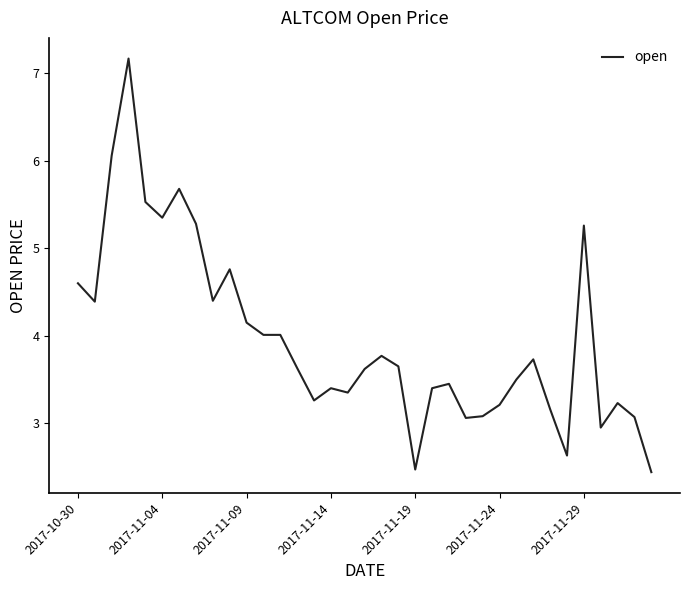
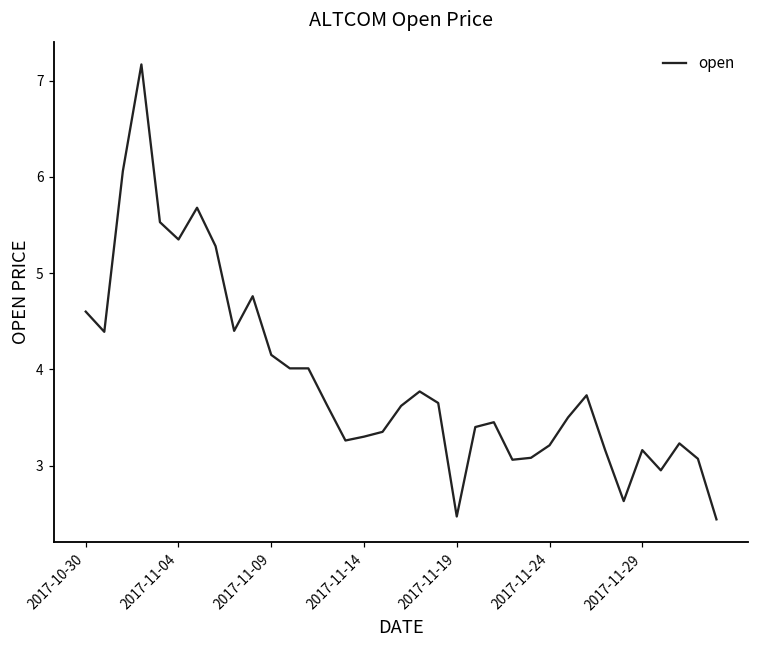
  {
    "2017-10-30": 4.6,
    "2017-11-04": 5.4,
    "2017-11-09": 4.2,
-   "2017-11-14": 3.4,
+   "2017-11-14": 3.3,
    "2017-11-19": 2.5,
    "2017-11-24": 3.2,
-   "2017-11-29": 5.3
+   "2017-11-29": 3.2
  }
